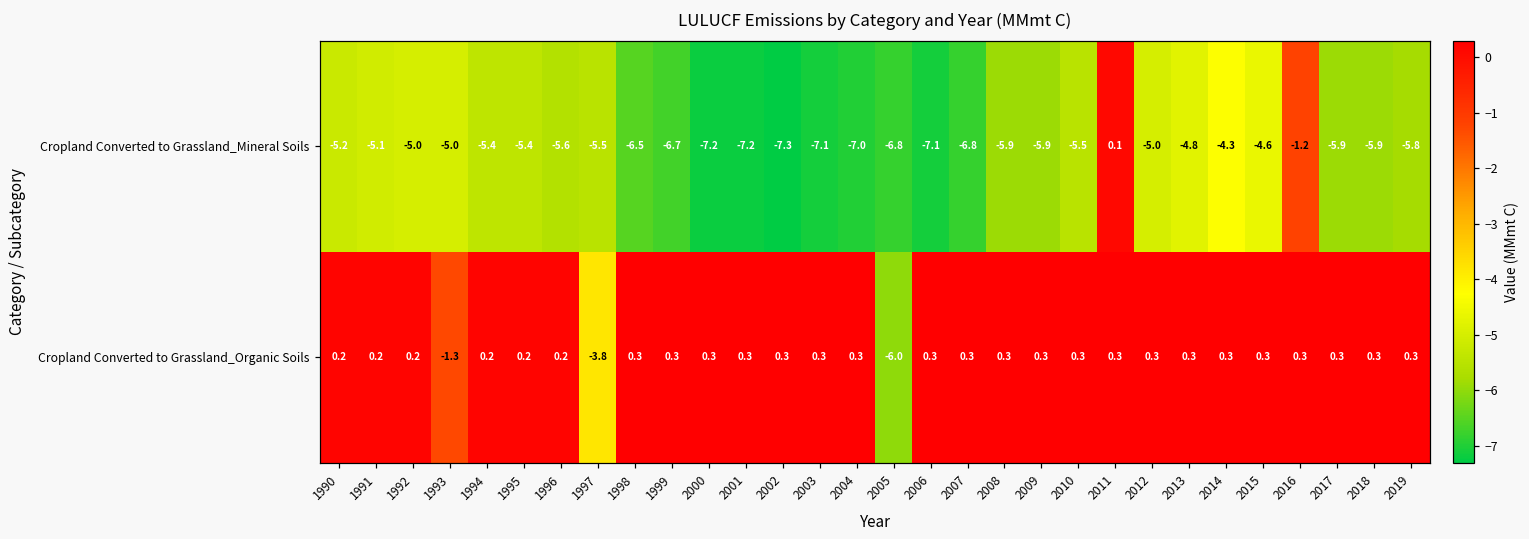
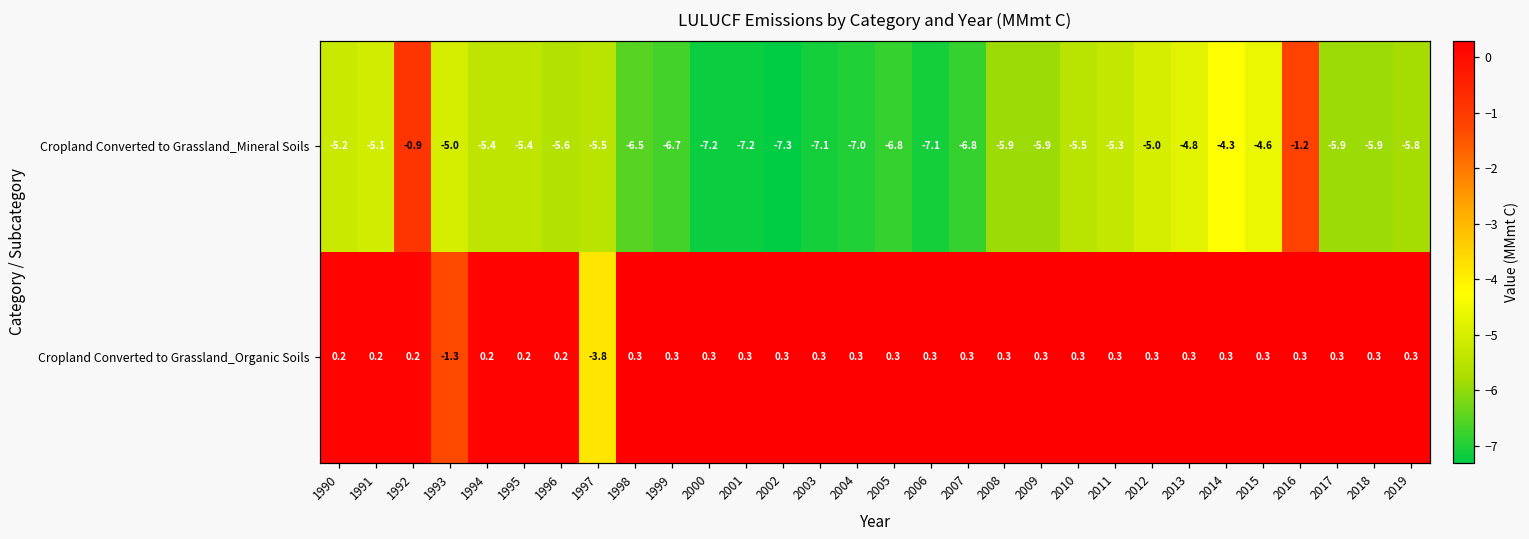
  {
    "Cropland Converted to Grassland_Mineral Soils": {
      "1990": -5.2,
      "1991": -5.1,
-     "1992": -5.0,
+     "1992": -0.9,
      "1993": -5.0,
      "1994": -5.4,
      "1995": -5.4,
      "1996": -5.6,
      "1997": -5.5,
      "1998": -6.5,
      "1999": -6.7,
      "2000": -7.2,
      "2001": -7.2,
      "2002": -7.3,
      "2003": -7.1,
      "2004": -7.0,
      "2005": -6.8,
      "2006": -7.1,
      "2007": -6.8,
      "2008": -5.9,
      "2009": -5.9,
      "2010": -5.5,
-     "2011": 0.1,
+     "2011": -5.3,
      "2012": -5.0,
      "2013": -4.8,
      "2014": -4.3,
      "2015": -4.6,
      "2016": -1.2,
      "2017": -5.9,
      "2018": -5.9,
      "2019": -5.8
    },
    "Cropland Converted to Grassland_Organic Soils": {
      "1990": 0.2,
      "1991": 0.2,
      "1992": 0.2,
      "1993": -1.3,
      "1994": 0.2,
      "1995": 0.2,
      "1996": 0.2,
      "1997": -3.8,
      "1998": 0.3,
      "1999": 0.3,
      "2000": 0.3,
      "2001": 0.3,
      "2002": 0.3,
      "2003": 0.3,
      "2004": 0.3,
-     "2005": -6.0,
+     "2005": 0.3,
      "2006": 0.3,
      "2007": 0.3,
      "2008": 0.3,
      "2009": 0.3,
      "2010": 0.3,
      "2011": 0.3,
      "2012": 0.3,
      "2013": 0.3,
      "2014": 0.3,
      "2015": 0.3,
      "2016": 0.3,
      "2017": 0.3,
      "2018": 0.3,
      "2019": 0.3
    }
  }
